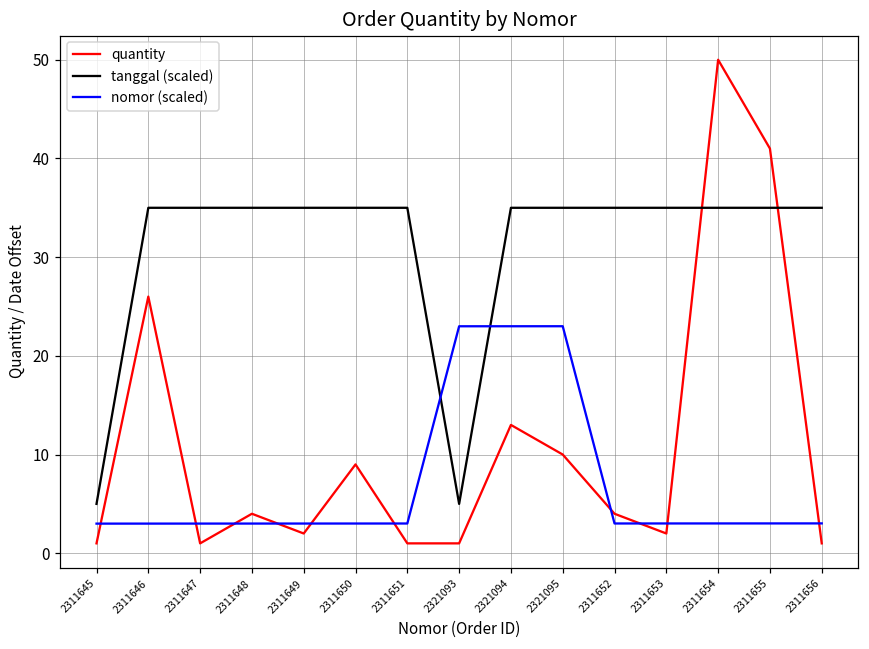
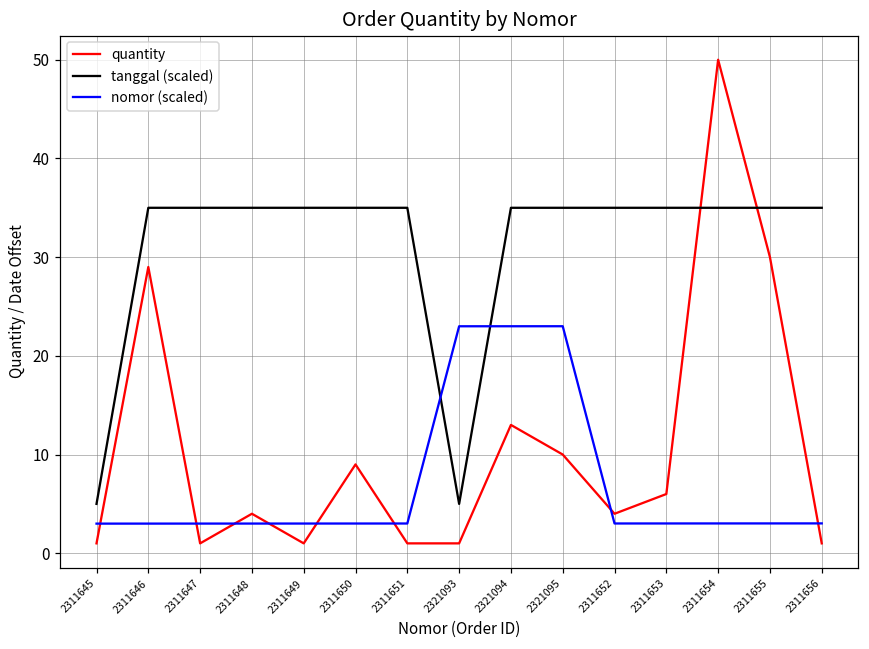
  {
    "quantity": {
      "2311645": 1,
-     "2311646": 26,
+     "2311646": 29,
      "2311647": 1,
      "2311648": 4,
-     "2311649": 2,
+     "2311649": 1,
      "2311650": 9,
      "2311651": 1,
      "2321093": 1,
      "2321094": 13,
      "2321095": 10,
      "2311652": 4,
-     "2311653": 2,
+     "2311653": 6,
      "2311654": 50,
-     "2311655": 41,
+     "2311655": 30,
      "2311656": 1
    },
    "tanggal (scaled)": {
      "2311645": 5,
      "2311646": 35,
      "2311647": 35,
      "2311648": 35,
      "2311649": 35,
      "2311650": 35,
      "2311651": 35,
      "2321093": 5,
      "2321094": 35,
      "2321095": 35,
      "2311652": 35,
      "2311653": 35,
      "2311654": 35,
      "2311655": 35,
      "2311656": 35
    },
    "nomor (scaled)": {
      "2311645": 3,
      "2311646": 3,
      "2311647": 3,
      "2311648": 3,
      "2311649": 3,
      "2311650": 3,
      "2311651": 3,
      "2321093": 23,
      "2321094": 23,
      "2321095": 23,
      "2311652": 3,
      "2311653": 3,
      "2311654": 3,
      "2311655": 3,
      "2311656": 3
    }
  }
